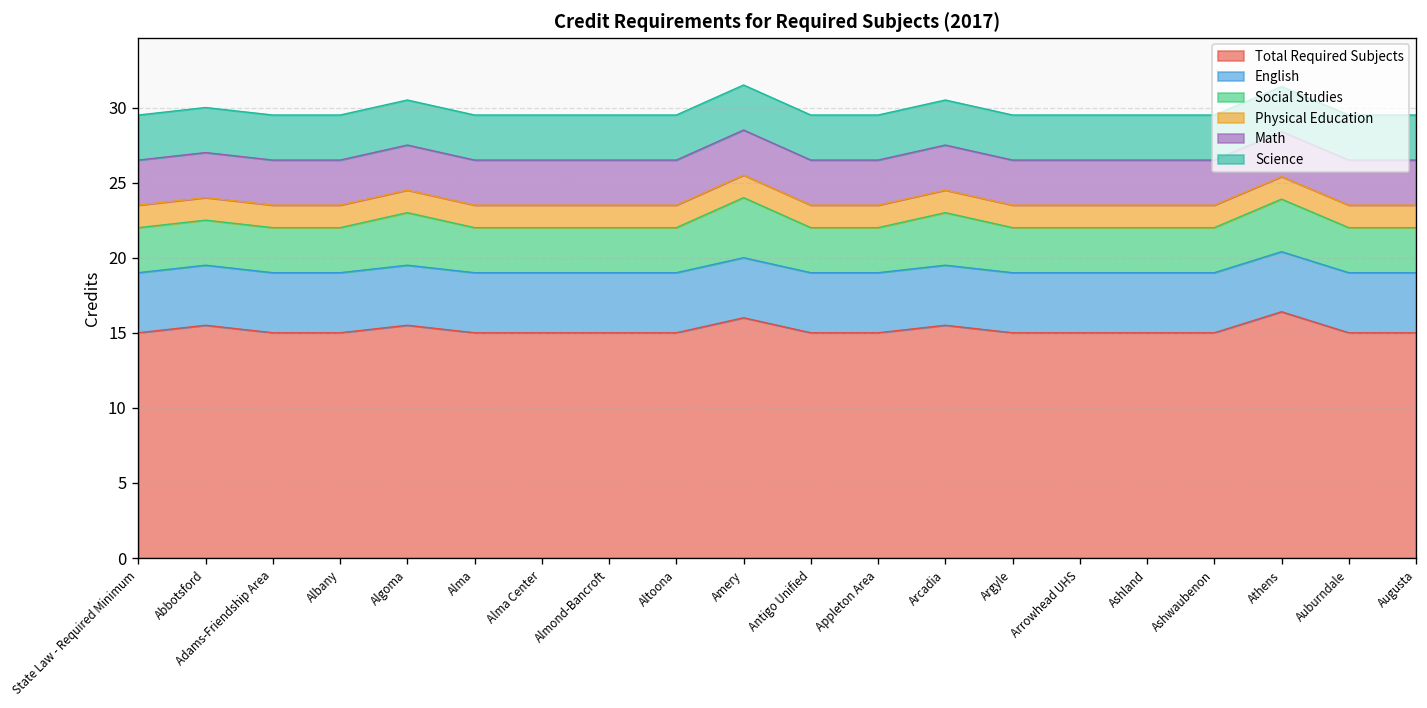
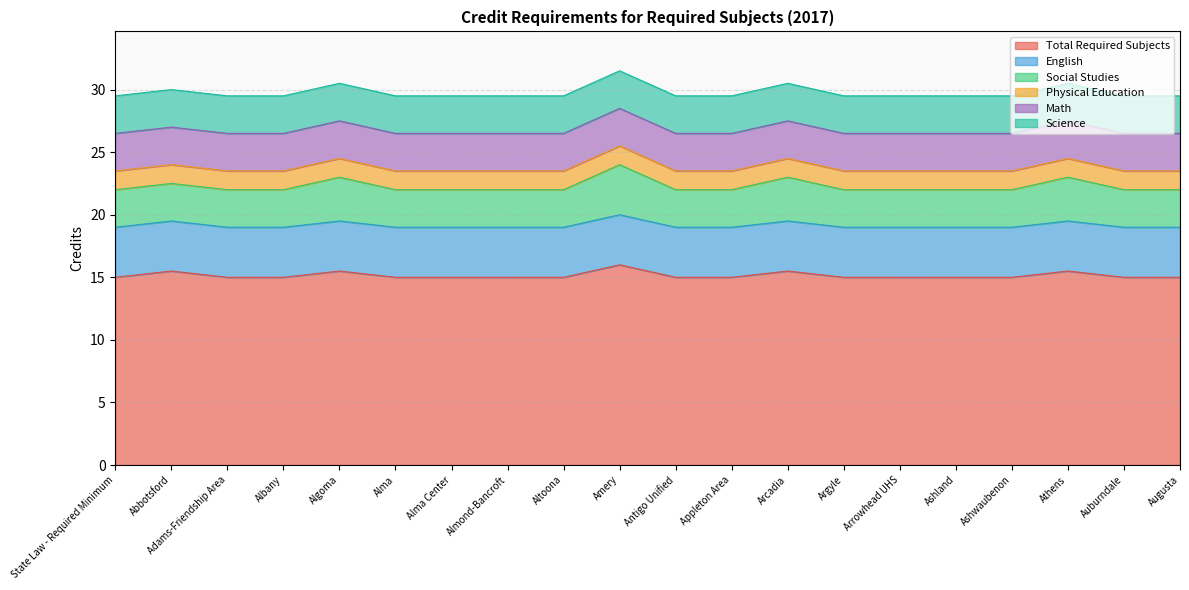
  {
    "Total Required Subjects": {
      "State Law - Required Minimum": 15.0,
      "Abbotsford": 15.5,
      "Adams-Friendship Area": 15.0,
      "Albany": 15.0,
      "Algoma": 15.5,
      "Alma": 15.0,
      "Alma Center": 15.0,
      "Almond-Bancroft": 15.0,
      "Altoona": 15.0,
      "Amery": 16.0,
      "Antigo Unified": 15.0,
      "Appleton Area": 15.0,
      "Arcadia": 15.5,
      "Argyle": 15.0,
      "Arrowhead UHS": 15.0,
      "Ashland": 15.0,
      "Ashwaubenon": 15.0,
-     "Athens": 16.4,
+     "Athens": 15.5,
      "Auburndale": 15.0,
      "Augusta": 15.0
    },
    "English": {
      "State Law - Required Minimum": 4.0,
      "Abbotsford": 4.0,
      "Adams-Friendship Area": 4.0,
      "Albany": 4.0,
      "Algoma": 4.0,
      "Alma": 4.0,
      "Alma Center": 4.0,
      "Almond-Bancroft": 4.0,
      "Altoona": 4.0,
      "Amery": 4.0,
      "Antigo Unified": 4.0,
      "Appleton Area": 4.0,
      "Arcadia": 4.0,
      "Argyle": 4.0,
      "Arrowhead UHS": 4.0,
      "Ashland": 4.0,
      "Ashwaubenon": 4.0,
      "Athens": 4.0,
      "Auburndale": 4.0,
      "Augusta": 4.0
    },
    "Physical Education": {
      "State Law - Required Minimum": 1.5,
      "Abbotsford": 1.5,
      "Adams-Friendship Area": 1.5,
      "Albany": 1.5,
      "Algoma": 1.5,
      "Alma": 1.5,
      "Alma Center": 1.5,
      "Almond-Bancroft": 1.5,
      "Altoona": 1.5,
      "Amery": 1.5,
      "Antigo Unified": 1.5,
      "Appleton Area": 1.5,
      "Arcadia": 1.5,
      "Argyle": 1.5,
      "Arrowhead UHS": 1.5,
      "Ashland": 1.5,
      "Ashwaubenon": 1.5,
      "Athens": 1.5,
      "Auburndale": 1.5,
      "Augusta": 1.5
    },
    "Math": {
      "State Law - Required Minimum": 3.0,
      "Abbotsford": 3.0,
      "Adams-Friendship Area": 3.0,
      "Albany": 3.0,
      "Algoma": 3.0,
      "Alma": 3.0,
      "Alma Center": 3.0,
      "Almond-Bancroft": 3.0,
      "Altoona": 3.0,
      "Amery": 3.0,
      "Antigo Unified": 3.0,
      "Appleton Area": 3.0,
      "Arcadia": 3.0,
      "Argyle": 3.0,
      "Arrowhead UHS": 3.0,
      "Ashland": 3.0,
      "Augusta": 3.0
    }
  }
